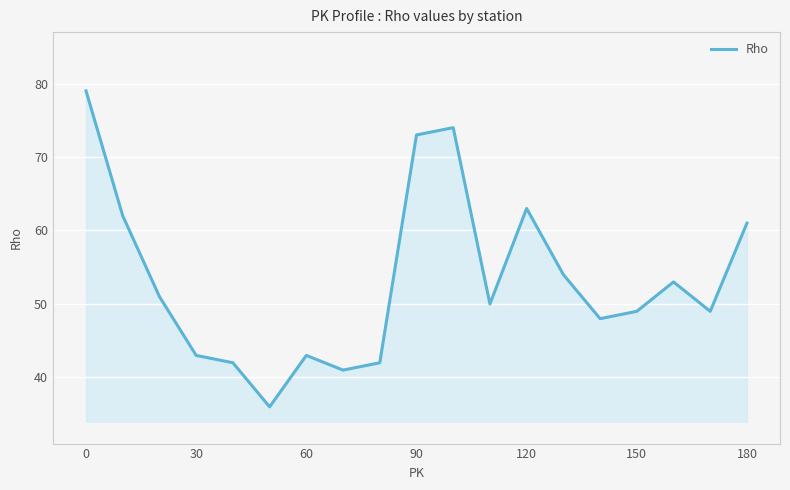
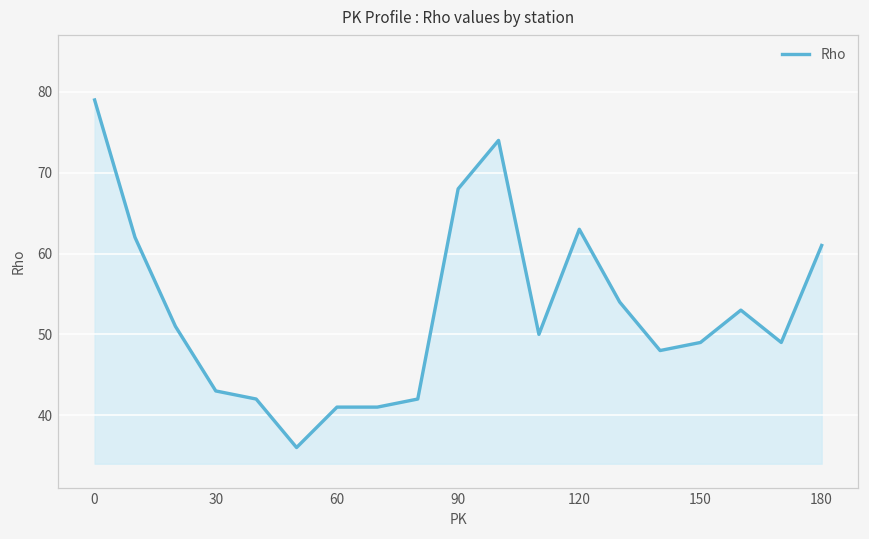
  {
    "0": 79,
    "30": 43,
-   "60": 43,
-   "90": 73,
+   "60": 41,
+   "90": 68,
    "120": 63,
    "150": 49,
    "180": 61
  }
